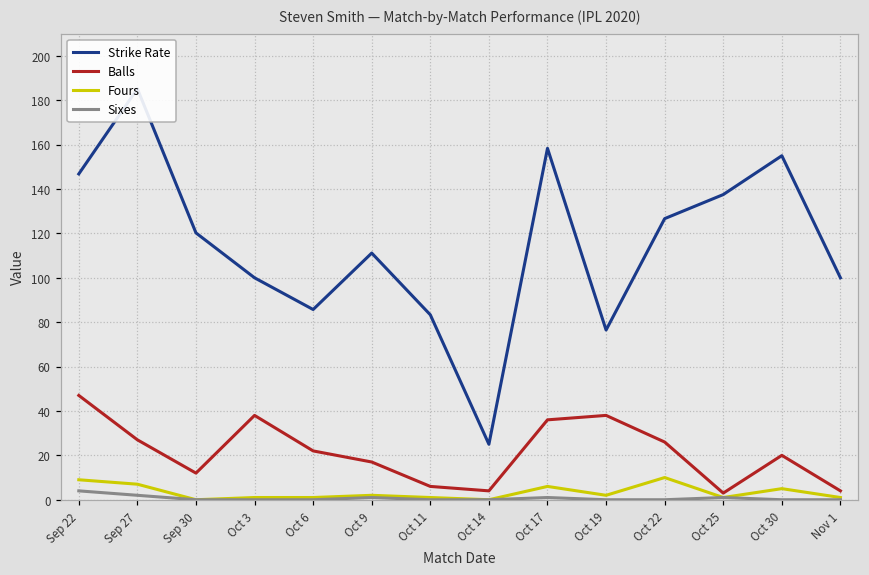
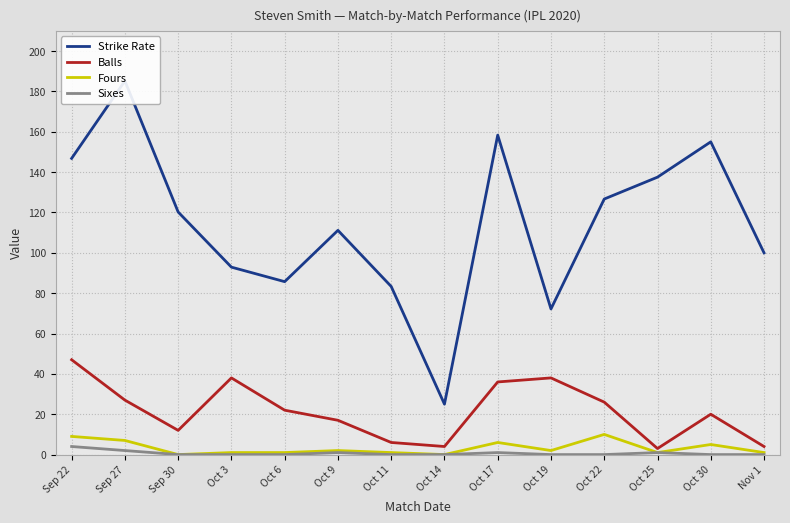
  {
    "Strike Rate": {
      "Sep 22": 147,
      "Sep 30": 120,
-     "Oct 3": 100,
+     "Oct 3": 93,
      "Oct 6": 86,
      "Oct 9": 111,
      "Oct 11": 83,
      "Oct 14": 25,
      "Oct 17": 158,
-     "Oct 19": 76,
+     "Oct 19": 72,
      "Oct 22": 127,
      "Oct 25": 138,
      "Oct 30": 155,
      "Nov 1": 100
    },
    "Balls": {
      "Sep 22": 47,
      "Sep 27": 27,
      "Sep 30": 12,
      "Oct 3": 38,
      "Oct 6": 22,
      "Oct 9": 17,
      "Oct 11": 6,
      "Oct 14": 4,
      "Oct 17": 36,
      "Oct 19": 38,
      "Oct 22": 26,
      "Oct 25": 3,
      "Oct 30": 20,
      "Nov 1": 4
    },
    "Fours": {
      "Sep 22": 9,
      "Sep 27": 7,
      "Oct 17": 6,
      "Oct 19": 2,
      "Oct 22": 10,
      "Oct 30": 5
    },
    "Sixes": {
      "Sep 22": 4,
      "Sep 27": 2,
      "Oct 17": 1,
      "Oct 19": 0,
      "Oct 22": 0,
      "Oct 30": 0
    }
  }
